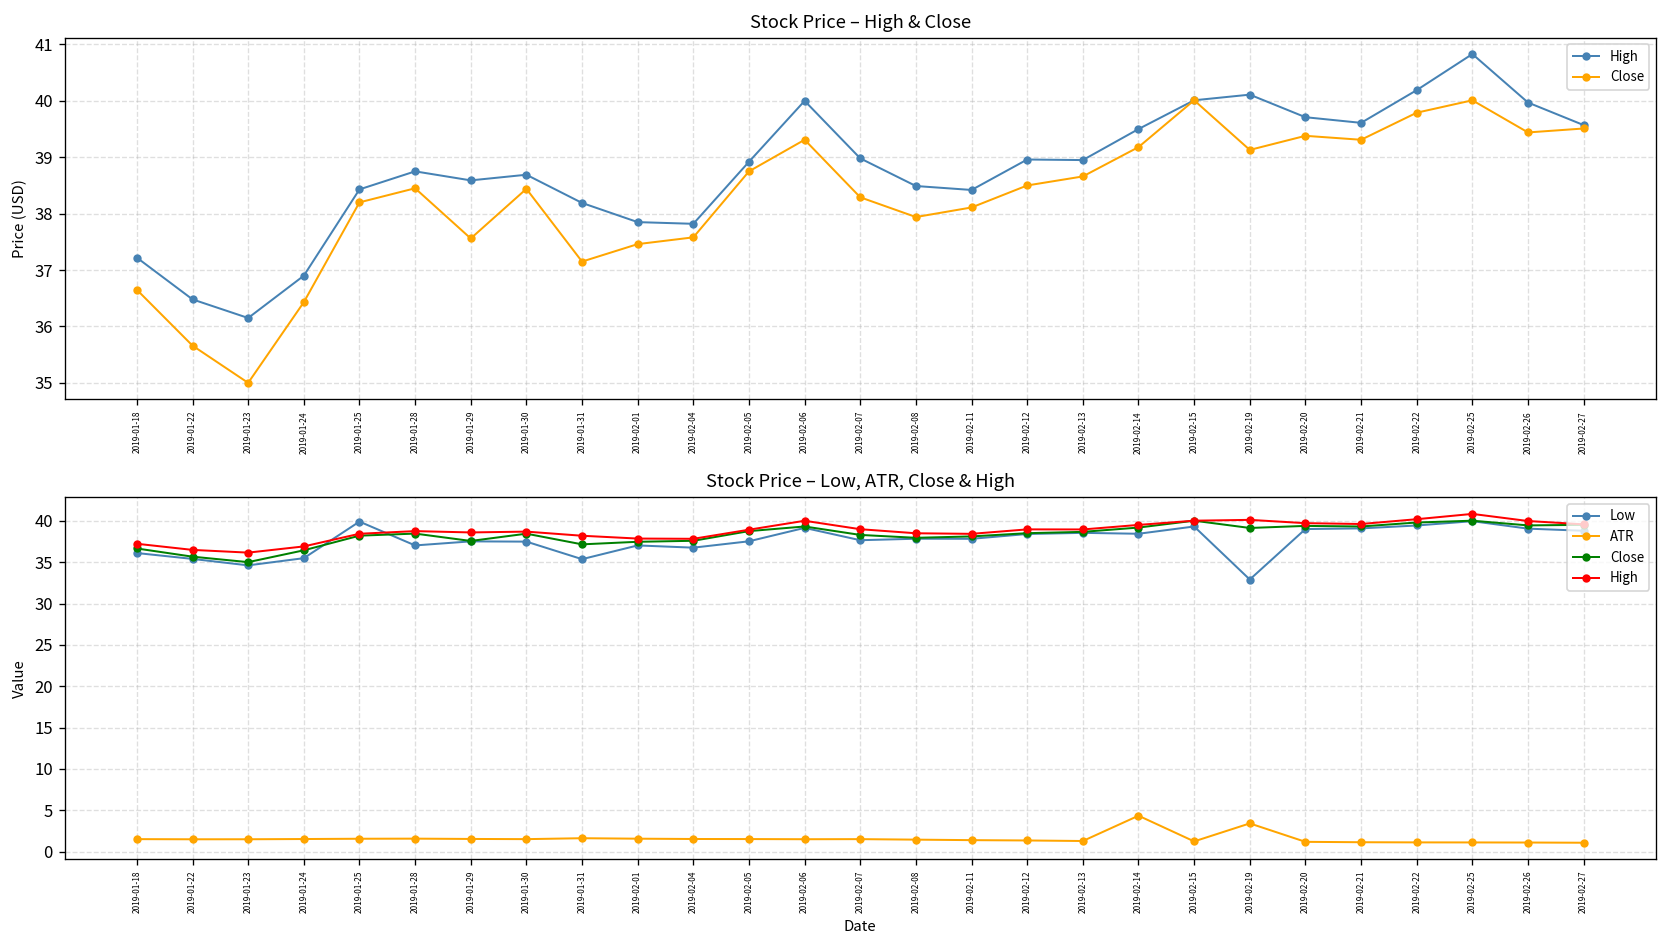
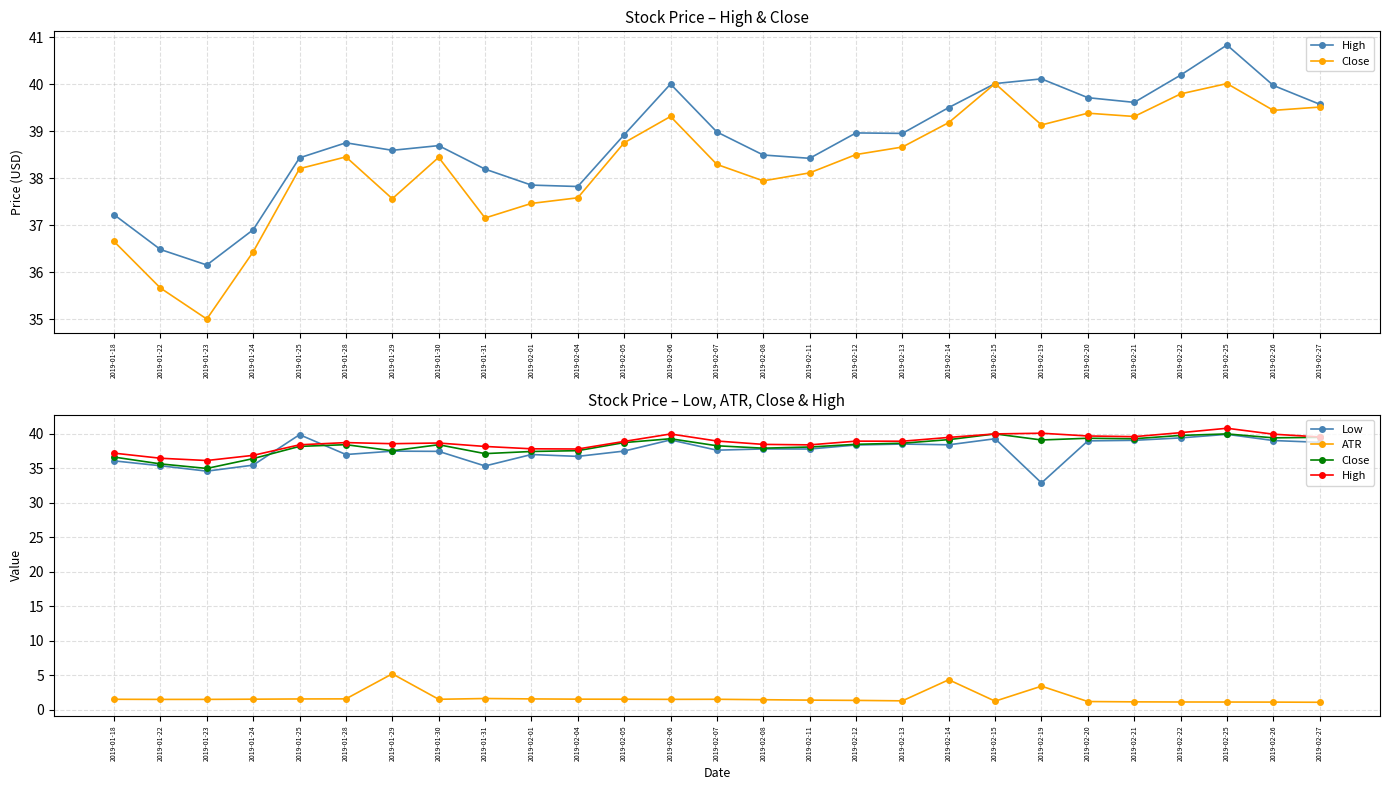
  {
    "Stock Price – Low, ATR, Close & High": {
      "Low": {
        "2019-01-18": 36,
        "2019-01-23": 35,
        "2019-01-24": 35,
        "2019-01-25": 40,
        "2019-01-28": 37,
        "2019-01-30": 37,
        "2019-01-31": 35,
        "2019-02-01": 37,
        "2019-02-04": 37,
        "2019-02-05": 38,
        "2019-02-07": 38,
        "2019-02-14": 38,
        "2019-02-15": 39,
        "2019-02-19": 33,
        "2019-02-20": 39,
        "2019-02-26": 39
      },
      "ATR": {
        "2019-01-18": 2,
        "2019-01-22": 1,
        "2019-01-23": 2,
        "2019-01-24": 2,
        "2019-01-25": 2,
        "2019-01-28": 2,
-       "2019-01-29": 2,
+       "2019-01-29": 5,
        "2019-01-30": 2,
        "2019-01-31": 2,
        "2019-02-01": 2,
        "2019-02-04": 2,
        "2019-02-05": 2,
        "2019-02-06": 2,
        "2019-02-07": 2,
        "2019-02-08": 1,
        "2019-02-11": 1,
        "2019-02-12": 1,
        "2019-02-13": 1,
        "2019-02-14": 4,
        "2019-02-15": 1,
        "2019-02-19": 3,
        "2019-02-20": 1,
        "2019-02-21": 1,
        "2019-02-22": 1,
        "2019-02-25": 1,
        "2019-02-26": 1,
        "2019-02-27": 1
      },
      "Close": {
        "2019-01-18": 37,
        "2019-01-23": 35,
        "2019-01-24": 36,
        "2019-01-31": 37,
        "2019-02-01": 37,
        "2019-02-07": 38,
        "2019-02-19": 39,
        "2019-02-26": 39
      },
      "High": {
        "2019-01-18": 37,
        "2019-01-22": 36,
        "2019-01-23": 36,
        "2019-01-24": 37,
        "2019-01-29": 39,
        "2019-01-31": 38,
        "2019-02-01": 38,
        "2019-02-06": 40,
        "2019-02-07": 39,
        "2019-02-08": 38,
        "2019-02-12": 39,
        "2019-02-19": 40,
        "2019-02-22": 40,
        "2019-02-25": 41,
        "2019-02-26": 40
      }
    }
  }
